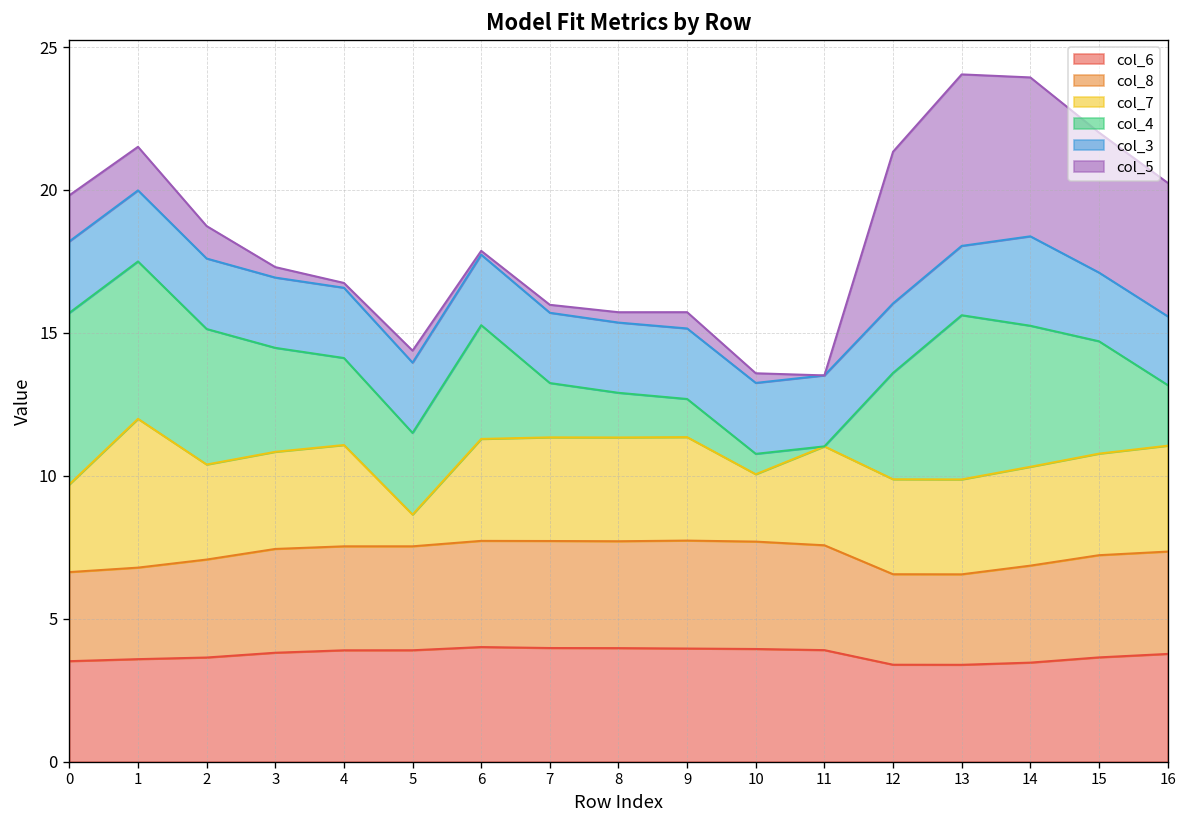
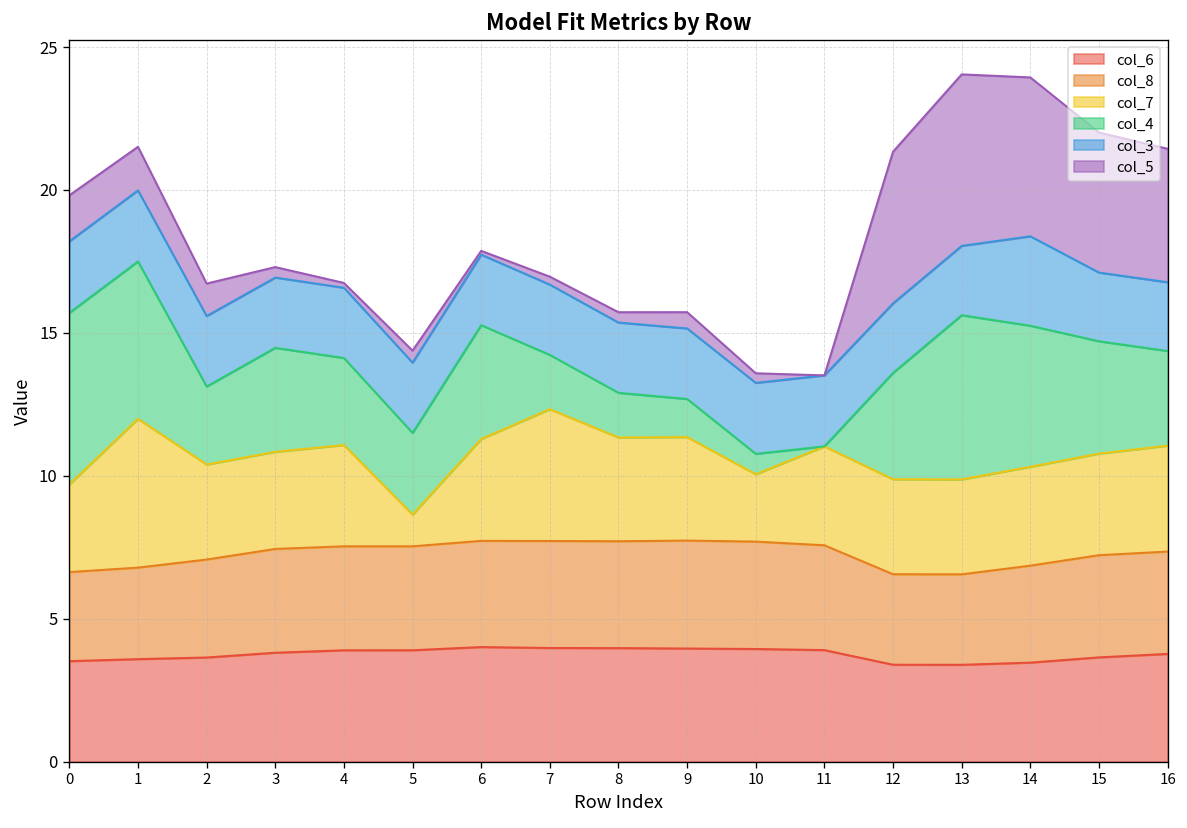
  {
    "col_7": {
      "0": 3.1,
      "1": 5.2,
      "2": 3.3,
      "3": 3.4,
      "4": 3.5,
      "5": 1.1,
      "6": 3.6,
-     "7": 3.6,
+     "7": 4.6,
      "8": 3.6,
      "9": 3.6,
      "10": 2.4,
      "12": 3.3,
      "13": 3.3,
      "14": 3.5,
      "15": 3.6,
      "16": 3.7
    },
    "col_4": {
      "0": 6.0,
      "1": 5.5,
-     "2": 4.7,
+     "2": 2.7,
      "3": 3.6,
      "4": 3.0,
      "5": 2.9,
      "6": 4.0,
      "7": 1.9,
      "8": 1.6,
      "9": 1.3,
      "10": 0.7,
      "12": 3.7,
      "13": 5.7,
      "14": 4.9,
      "15": 3.9,
-     "16": 2.1
+     "16": 3.3
    },
    "col_3": {
      "0": 2.5,
      "1": 2.5,
      "2": 2.5,
      "3": 2.5,
      "4": 2.5,
      "5": 2.5,
      "6": 2.5,
      "7": 2.5,
      "8": 2.5,
      "9": 2.5,
      "10": 2.5,
      "12": 2.4,
      "13": 2.4,
      "14": 3.1,
      "15": 2.4,
      "16": 2.4
    },
    "col_5": {
      "0": 1.6,
      "1": 1.5,
      "2": 1.1,
      "3": 0.4,
      "4": 0.2,
      "5": 0.4,
      "6": 0.1,
      "7": 0.3,
      "8": 0.4,
      "9": 0.6,
      "10": 0.3,
      "12": 5.3,
      "13": 6.0,
      "14": 5.6,
      "16": 4.7
    }
  }
